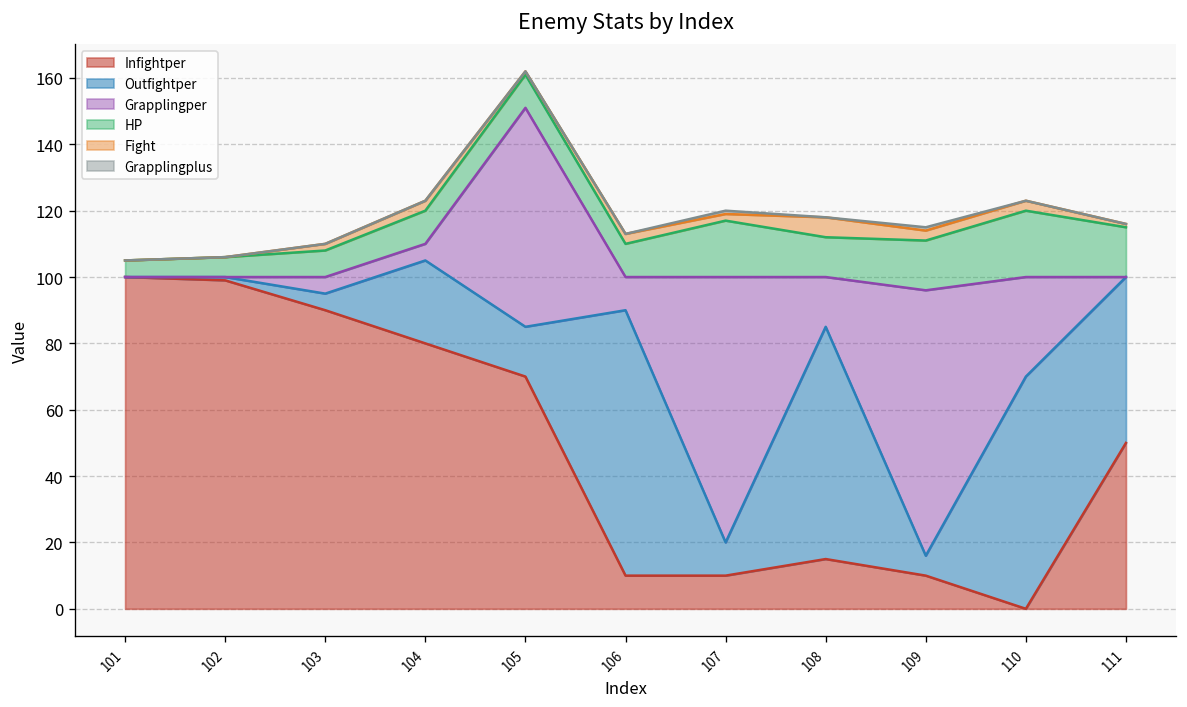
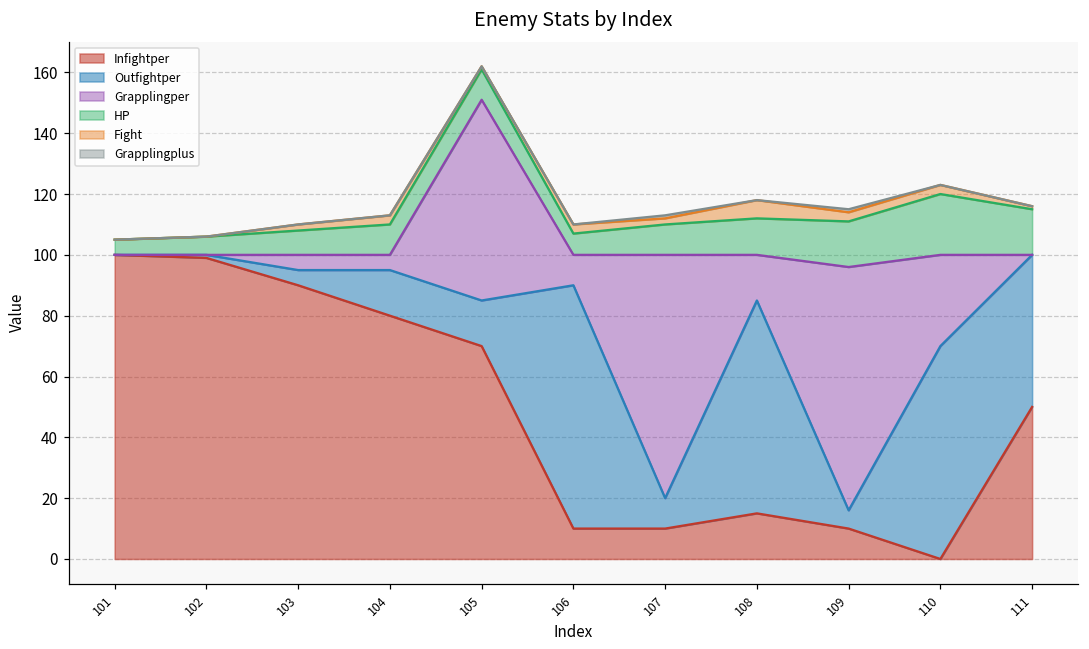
  {
    "Infightper": {
      "102": 99,
      "103": 90,
      "104": 80,
      "105": 70,
      "106": 10,
      "107": 10,
      "108": 15,
      "109": 10,
      "110": 0,
      "111": 50
    },
    "Outfightper": {
-     "104": 25,
+     "104": 15,
      "110": 70
    },
    "HP": {
      "104": 10,
-     "106": 110,
-     "107": 117
+     "106": 107,
+     "107": 110
    },
    "Fight": {
      "107": 2
    }
  }
